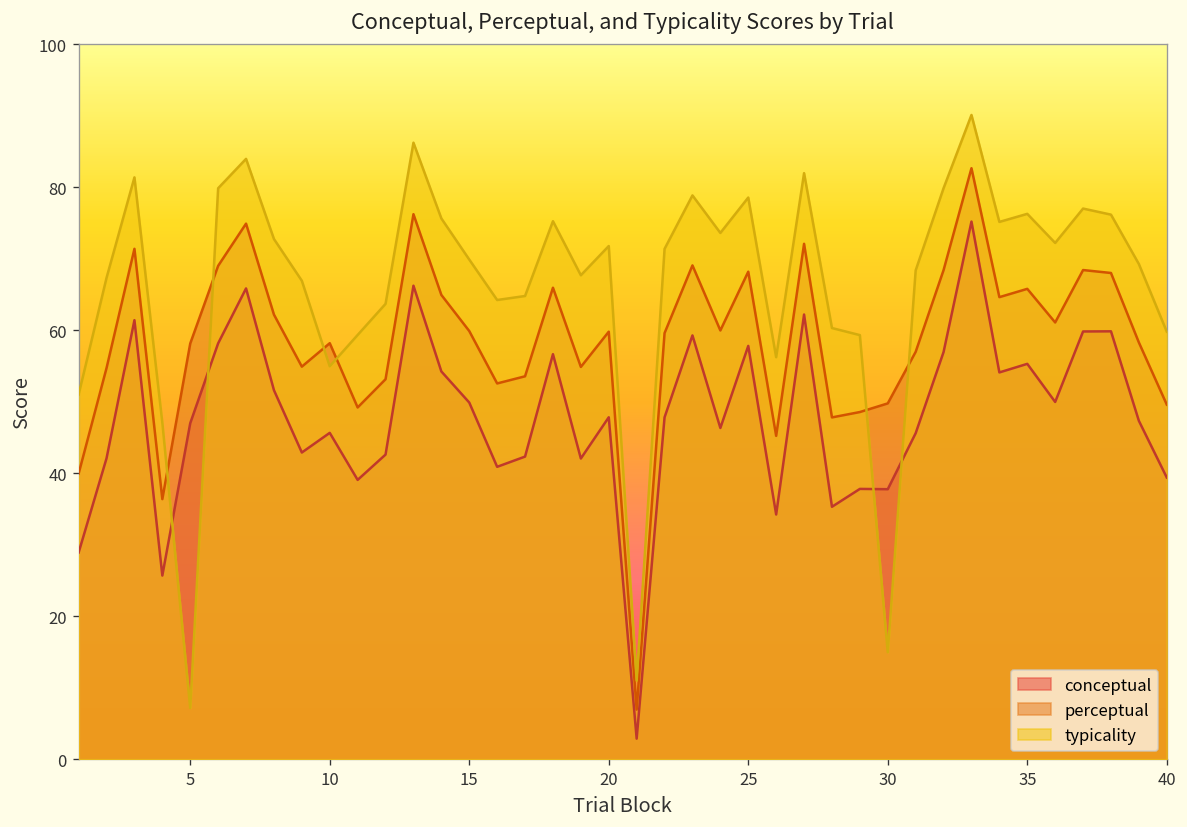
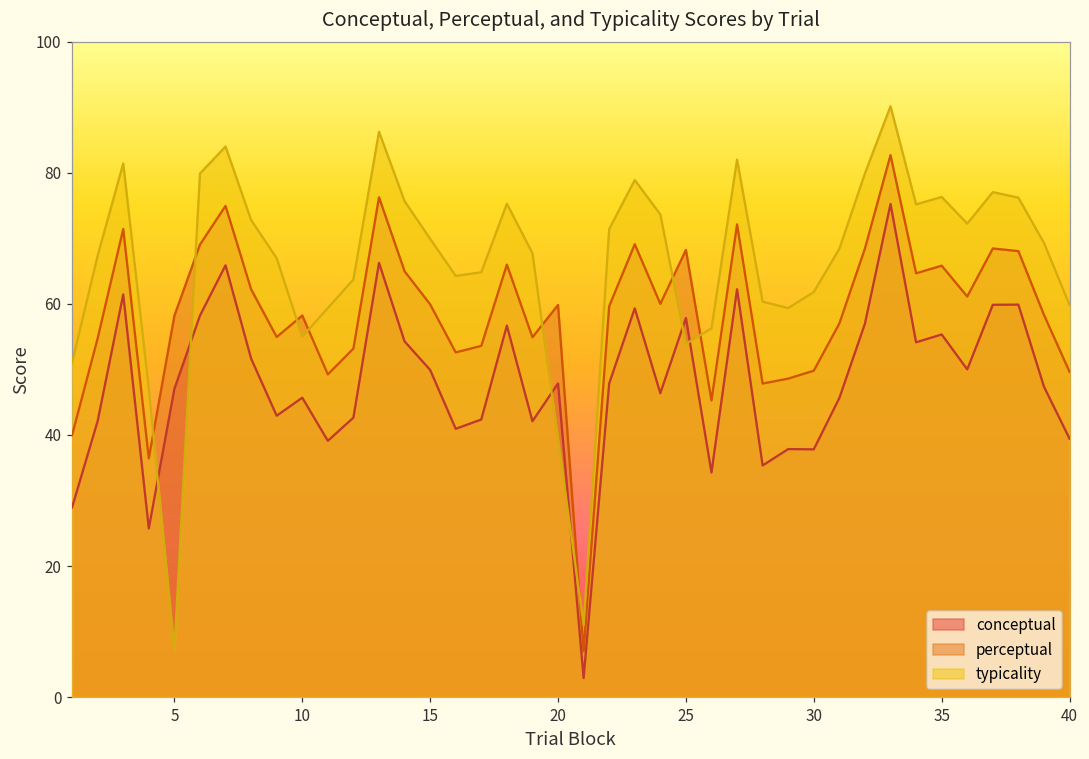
  {
    "typicality": {
      "5": 7,
      "10": 55,
      "15": 70,
-     "20": 72,
-     "25": 79,
-     "30": 15,
+     "20": 39,
+     "25": 54,
+     "30": 62,
      "35": 76,
      "40": 60
    }
  }
